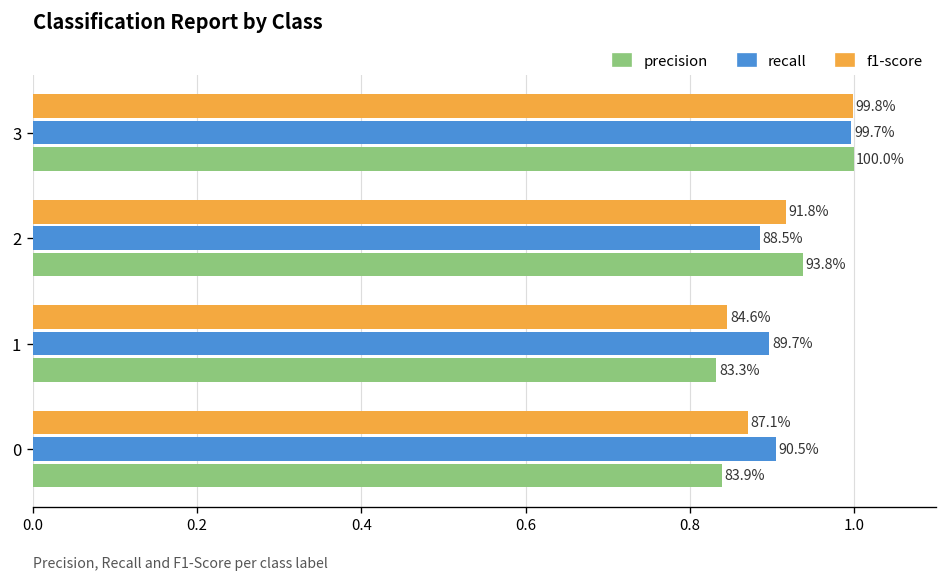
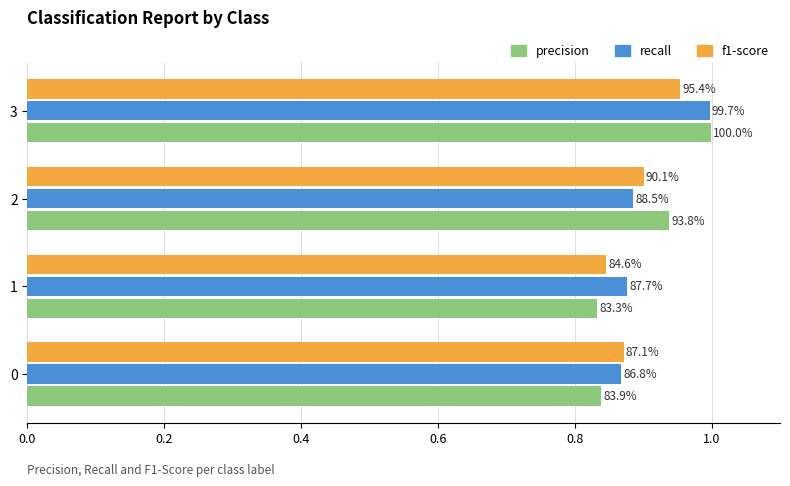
  {
    "precision": {
      "3": "100.0%",
      "2": "93.8%",
      "1": "83.3%",
      "0": "83.9%"
    },
    "recall": {
      "3": "99.7%",
      "2": "88.5%",
-     "1": "89.7%",
-     "0": "90.5%"
+     "1": "87.7%",
+     "0": "86.8%"
    },
    "f1-score": {
-     "3": "99.8%",
-     "2": "91.8%",
+     "3": "95.4%",
+     "2": "90.1%",
      "1": "84.6%",
      "0": "87.1%"
    }
  }
